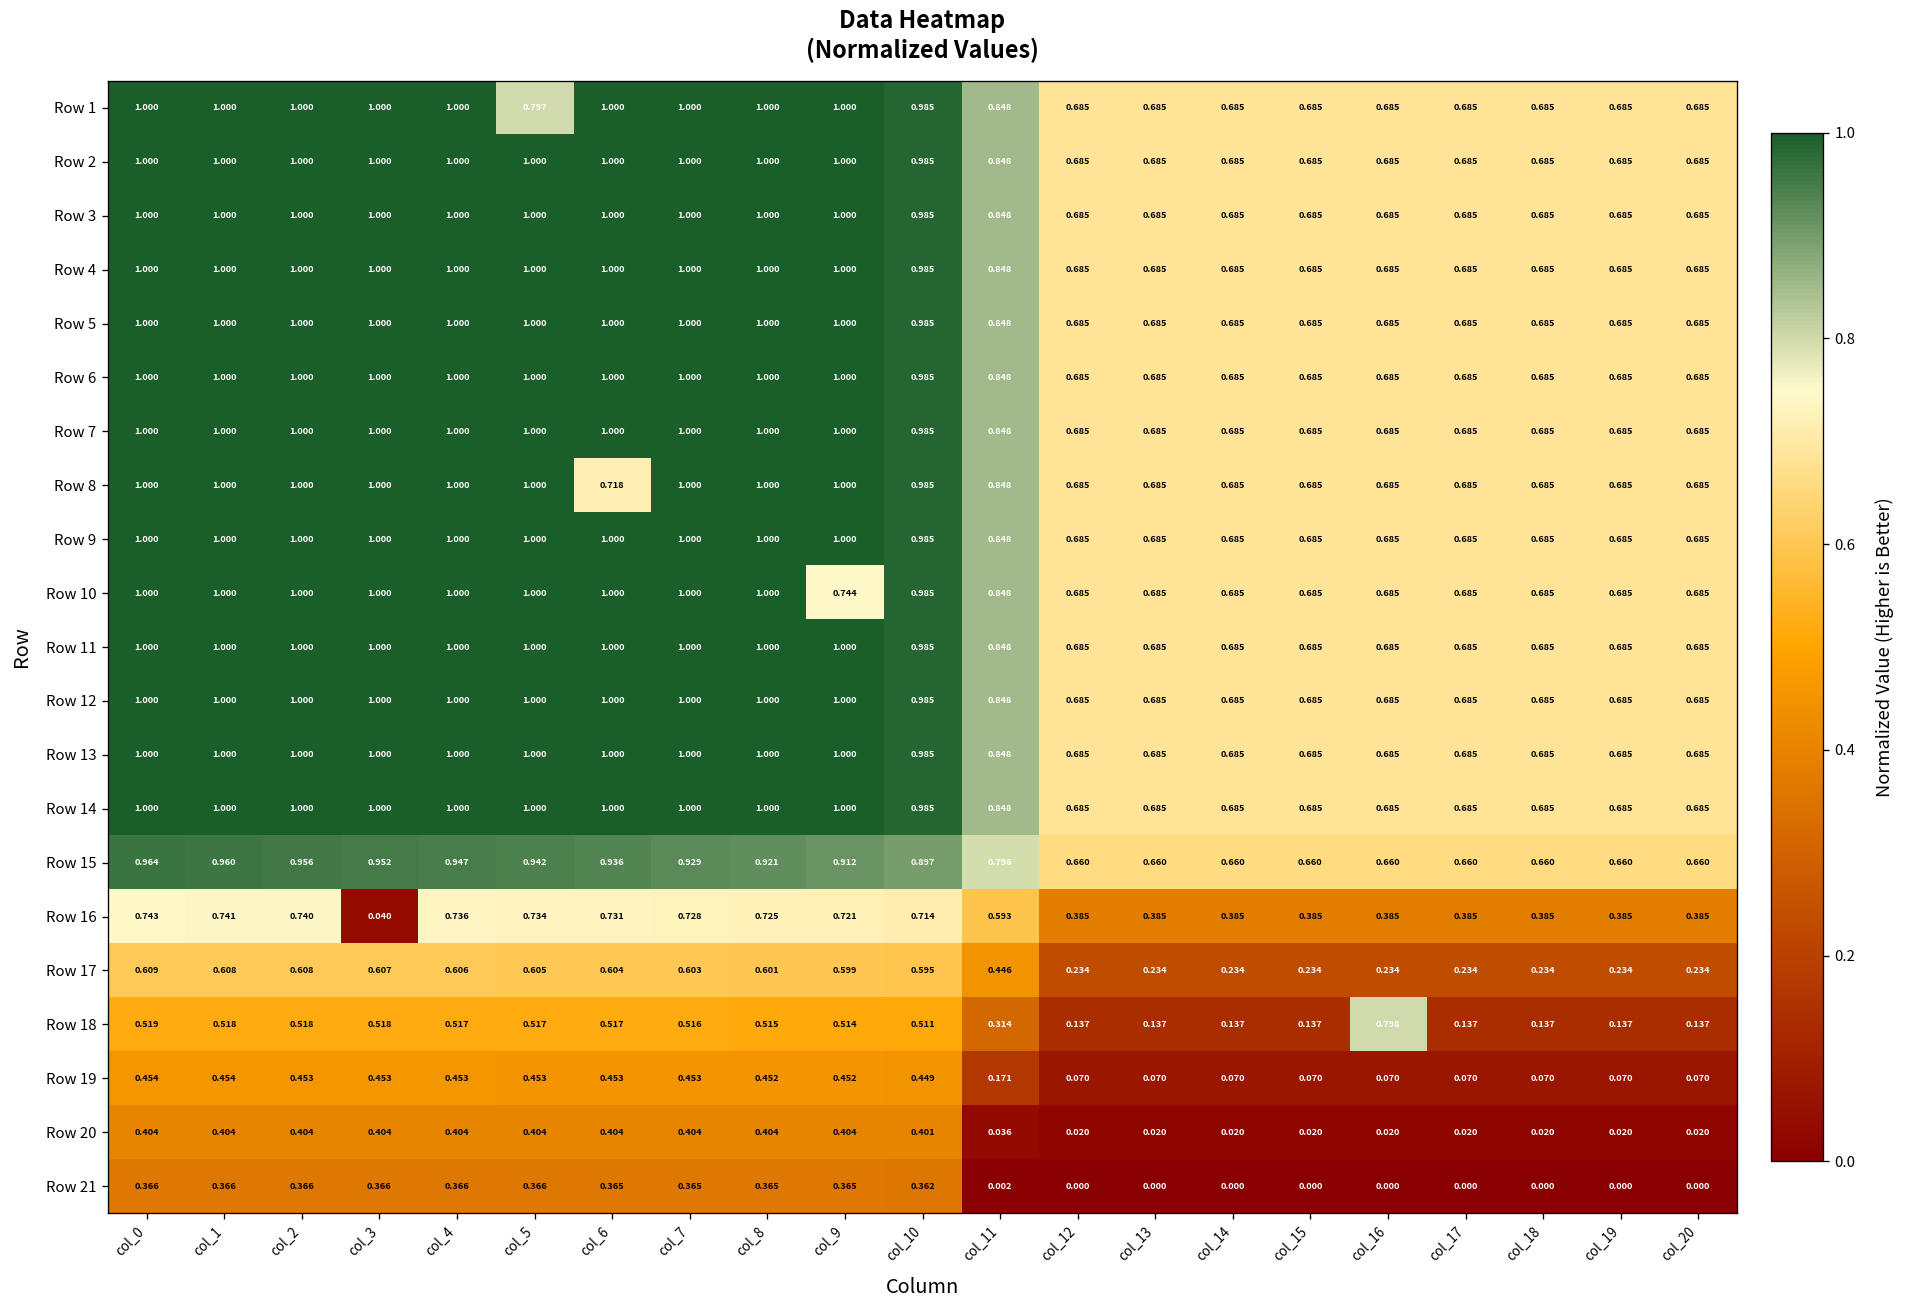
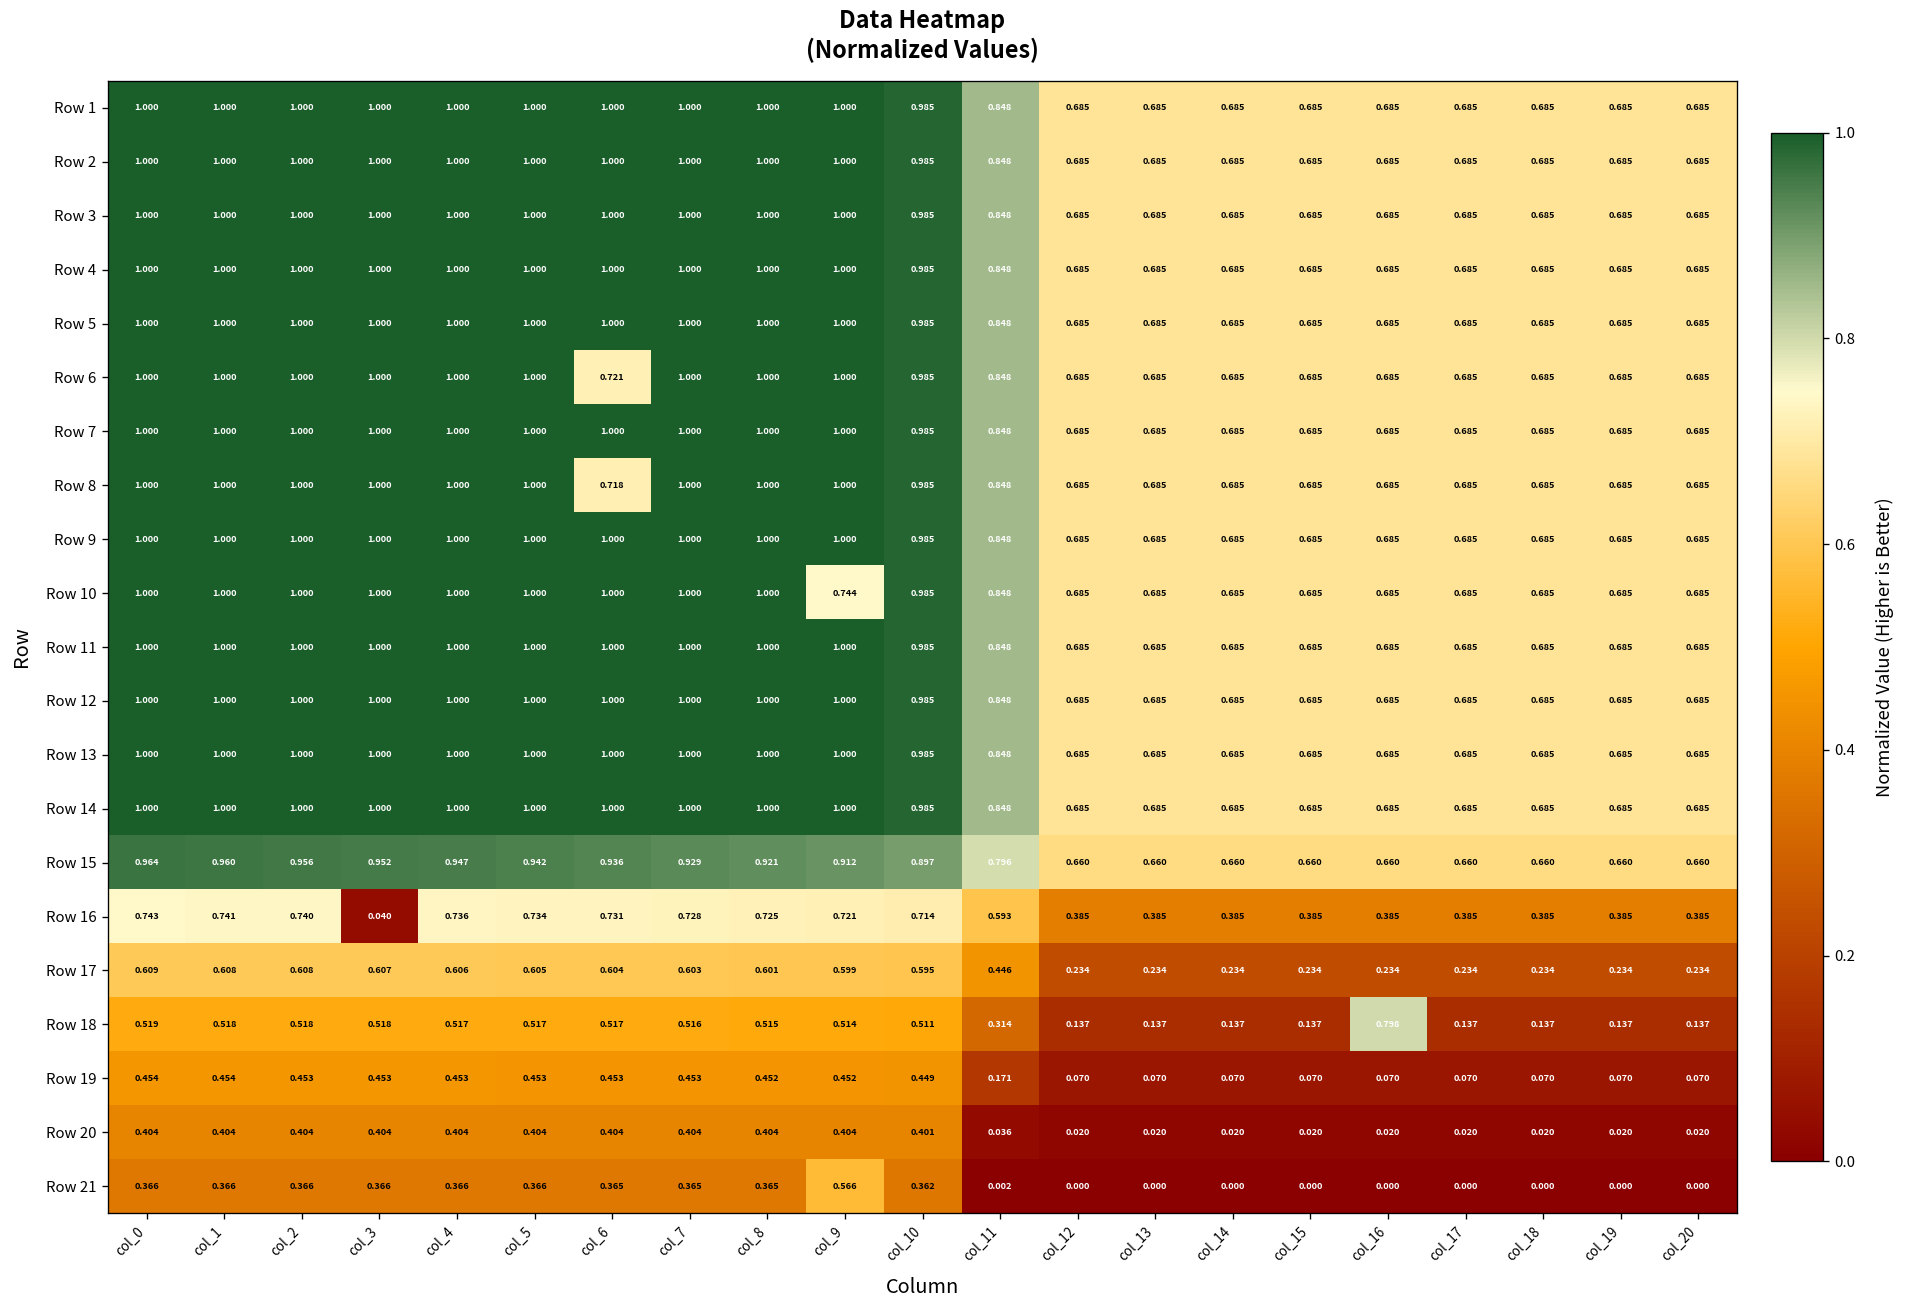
  {
    "Row 1": {
      "col_0": 1.000,
      "col_1": 1.000,
      "col_2": 1.000,
      "col_3": 1.000,
      "col_4": 1.000,
-     "col_5": 0.797,
+     "col_5": 1.000,
      "col_6": 1.000,
      "col_7": 1.000,
      "col_8": 1.000,
      "col_9": 1.000,
      "col_10": 0.985,
      "col_11": 0.848,
      "col_12": 0.685,
      "col_13": 0.685,
      "col_14": 0.685,
      "col_15": 0.685,
      "col_16": 0.685,
      "col_17": 0.685,
      "col_18": 0.685,
      "col_19": 0.685,
      "col_20": 0.685
    },
    "Row 6": {
      "col_0": 1.000,
      "col_1": 1.000,
      "col_2": 1.000,
      "col_3": 1.000,
      "col_4": 1.000,
      "col_5": 1.000,
-     "col_6": 1.000,
+     "col_6": 0.721,
      "col_7": 1.000,
      "col_8": 1.000,
      "col_9": 1.000,
      "col_10": 0.985,
      "col_11": 0.848,
      "col_12": 0.685,
      "col_13": 0.685,
      "col_14": 0.685,
      "col_15": 0.685,
      "col_16": 0.685,
      "col_17": 0.685,
      "col_18": 0.685,
      "col_19": 0.685,
      "col_20": 0.685
    },
    "Row 21": {
      "col_0": 0.366,
      "col_1": 0.366,
      "col_2": 0.366,
      "col_3": 0.366,
      "col_4": 0.366,
      "col_5": 0.366,
      "col_6": 0.365,
      "col_7": 0.365,
      "col_8": 0.365,
-     "col_9": 0.365,
+     "col_9": 0.566,
      "col_10": 0.362,
      "col_11": 0.002,
      "col_12": 0.000,
      "col_13": 0.000,
      "col_14": 0.000,
      "col_15": 0.000,
      "col_16": 0.000,
      "col_17": 0.000,
      "col_18": 0.000,
      "col_19": 0.000,
      "col_20": 0.000
    }
  }
